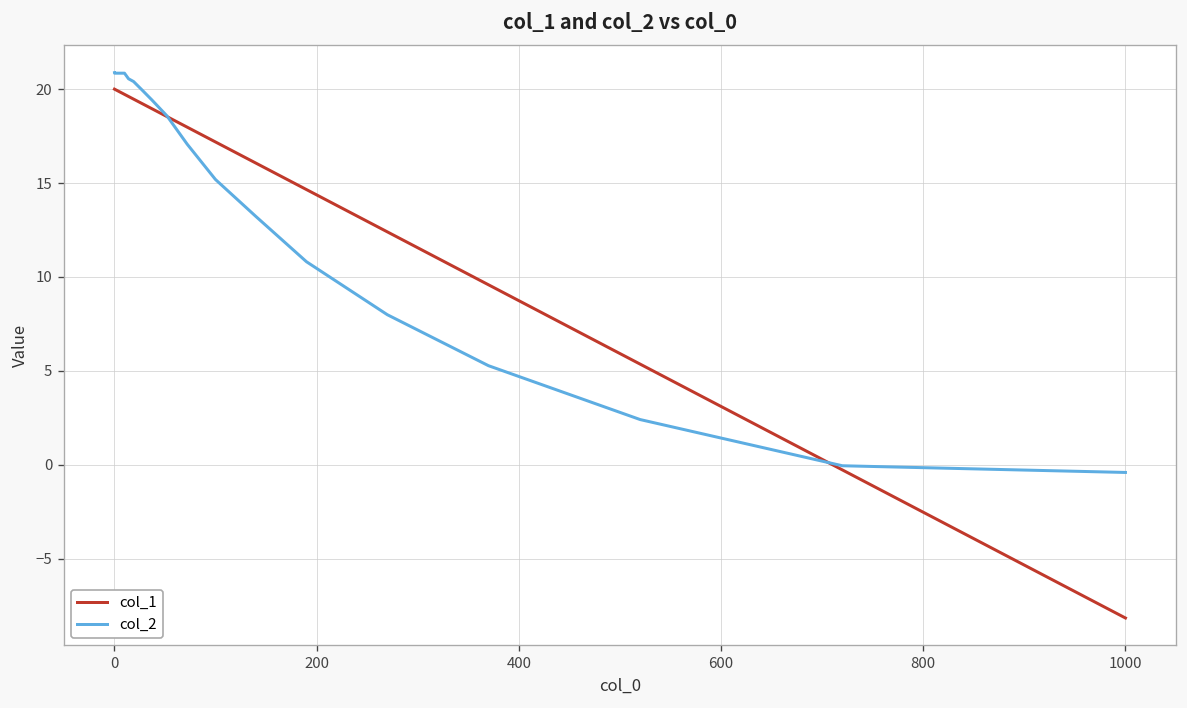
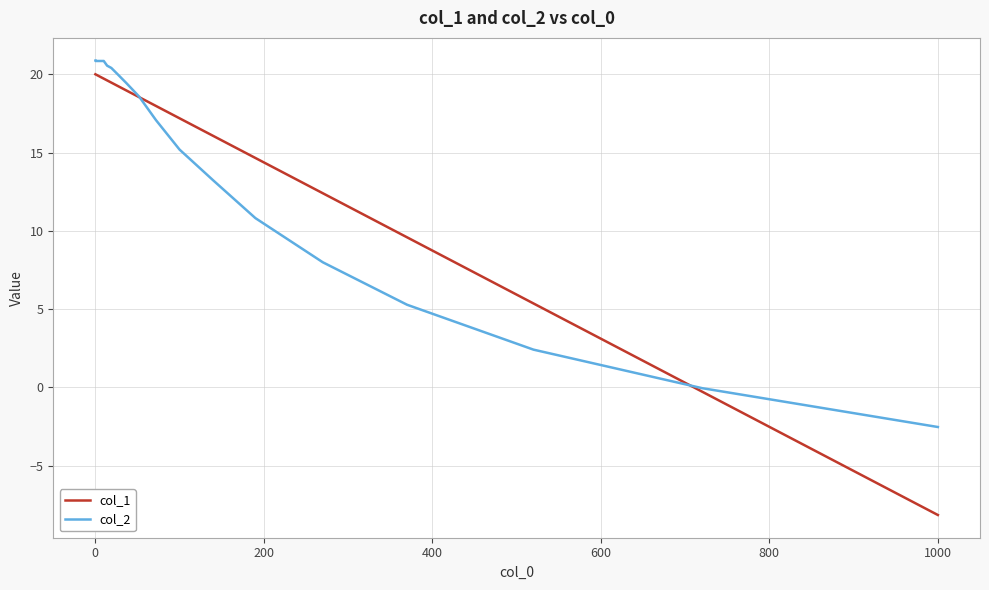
  {
    "col_1": {
      "1000": -8.2
    },
    "col_2": {
-     "1000": -0.4
+     "1000": -2.5
    }
  }
